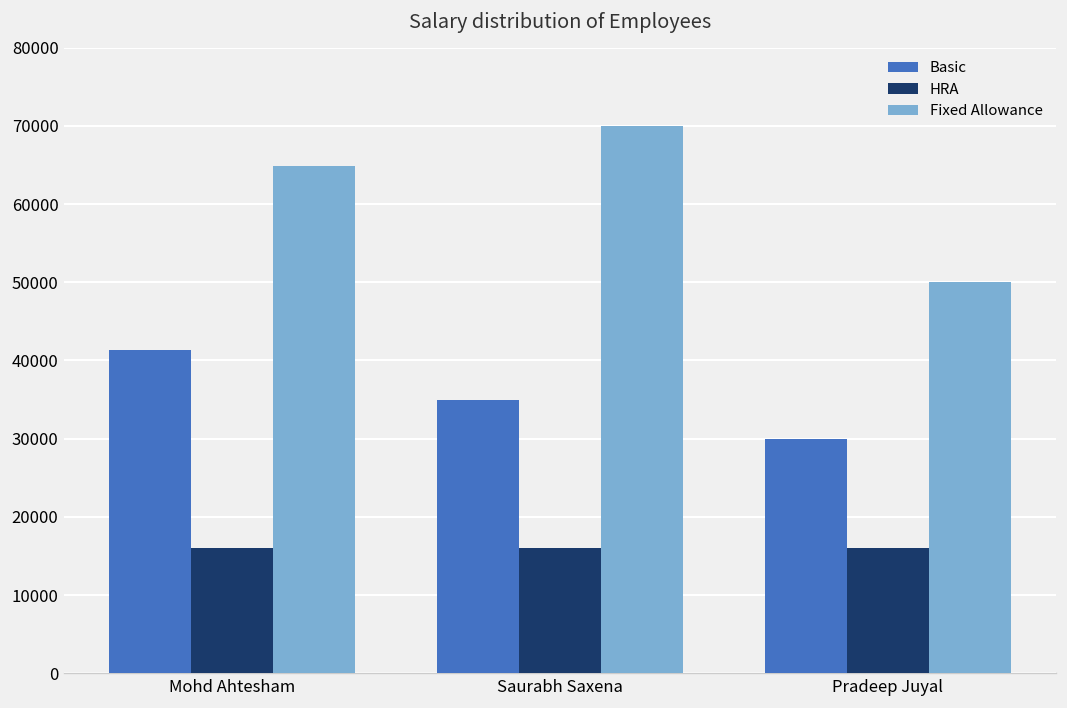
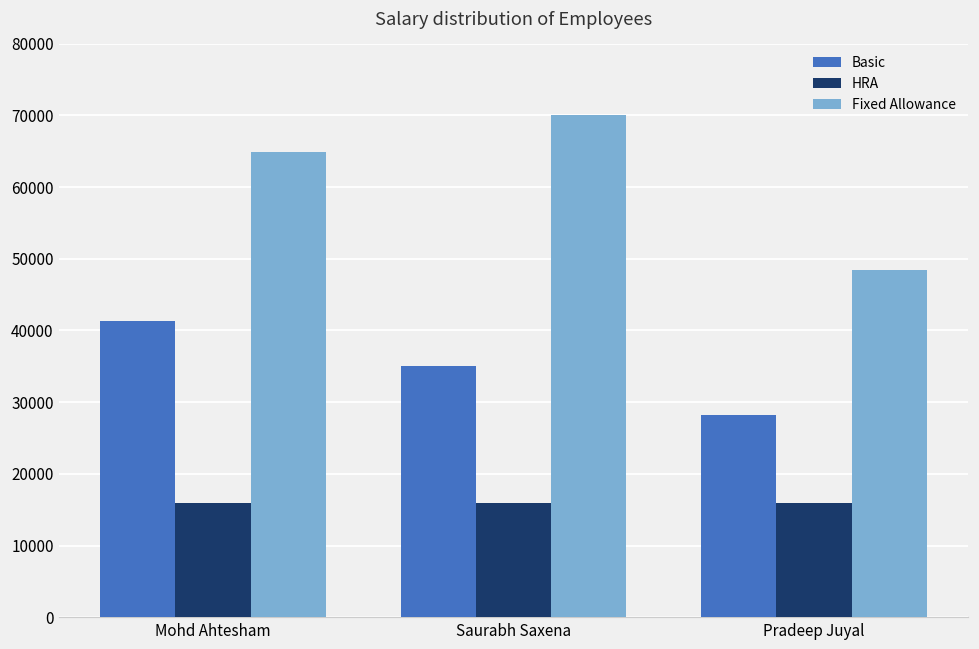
  {
    "Basic": {
      "Mohd Ahtesham": 41000,
      "Saurabh Saxena": 35000,
-     "Pradeep Juyal": 30000
+     "Pradeep Juyal": 28000
    },
    "HRA": {
      "Mohd Ahtesham": 16000,
      "Saurabh Saxena": 16000,
      "Pradeep Juyal": 16000
    },
    "Fixed Allowance": {
      "Mohd Ahtesham": 65000,
      "Saurabh Saxena": 70000,
-     "Pradeep Juyal": 50000
+     "Pradeep Juyal": 48000
    }
  }
